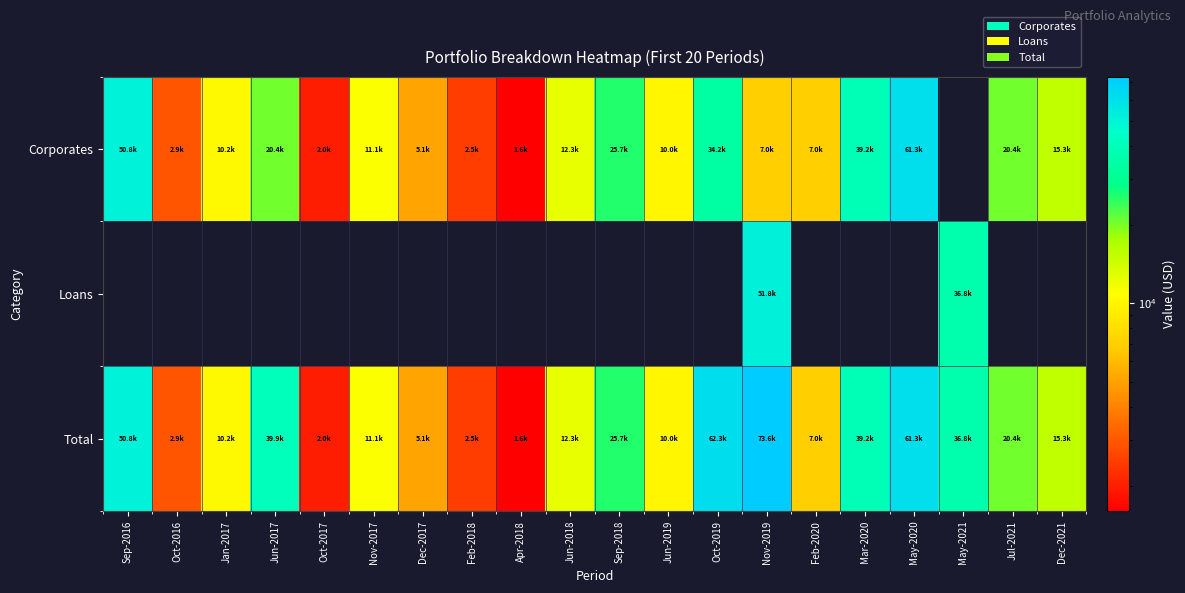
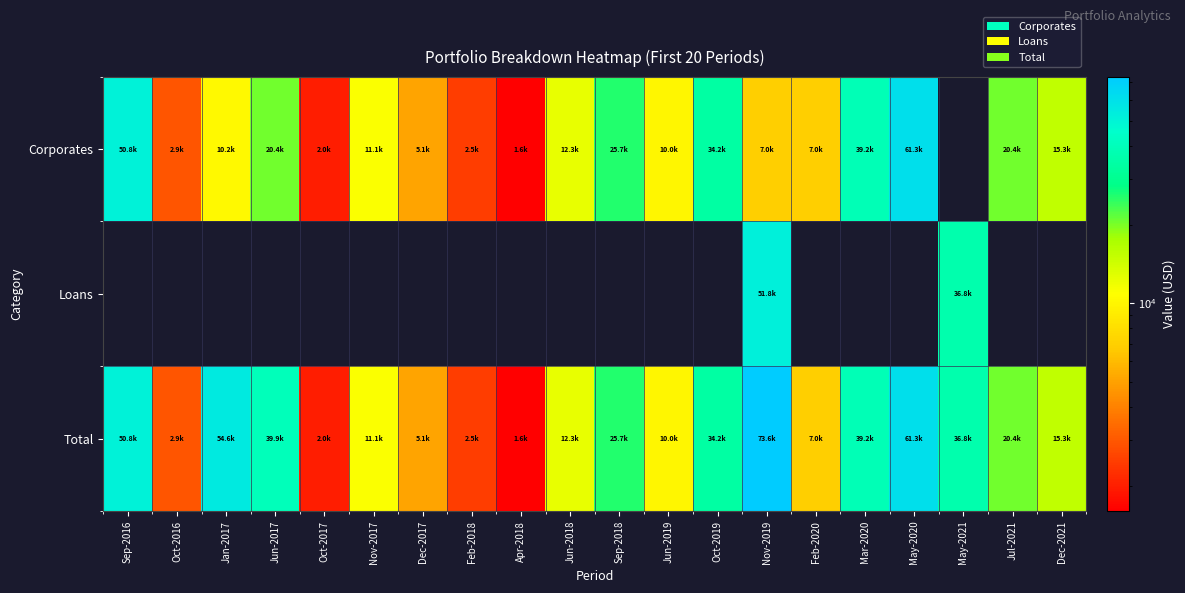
  {
    "Corporates": {
      "Sep-2016": "50.8k",
      "Oct-2016": "2.9k",
      "Jan-2017": "10.2k",
      "Jun-2017": "20.4k",
      "Oct-2017": "2.0k",
      "Nov-2017": "11.1k",
      "Dec-2017": "5.1k",
      "Feb-2018": "2.5k",
      "Apr-2018": "1.6k",
      "Jun-2018": "12.3k",
      "Sep-2018": "25.7k",
      "Jun-2019": "10.0k",
      "Oct-2019": "34.2k",
      "Nov-2019": "7.0k",
      "Feb-2020": "7.0k",
      "Mar-2020": "39.2k",
      "May-2020": "61.3k",
      "Jul-2021": "20.4k",
      "Dec-2021": "15.3k"
    },
    "Loans": {
      "Nov-2019": "51.8k",
      "May-2021": "36.8k"
    },
    "Total": {
      "Sep-2016": "50.8k",
      "Oct-2016": "2.9k",
-     "Jan-2017": "10.2k",
+     "Jan-2017": "54.6k",
      "Jun-2017": "39.9k",
      "Oct-2017": "2.0k",
      "Nov-2017": "11.1k",
      "Dec-2017": "5.1k",
      "Feb-2018": "2.5k",
      "Apr-2018": "1.6k",
      "Jun-2018": "12.3k",
      "Sep-2018": "25.7k",
      "Jun-2019": "10.0k",
-     "Oct-2019": "62.3k",
+     "Oct-2019": "34.2k",
      "Nov-2019": "73.6k",
      "Feb-2020": "7.0k",
      "Mar-2020": "39.2k",
      "May-2020": "61.3k",
      "May-2021": "36.8k",
      "Jul-2021": "20.4k",
      "Dec-2021": "15.3k"
    }
  }
